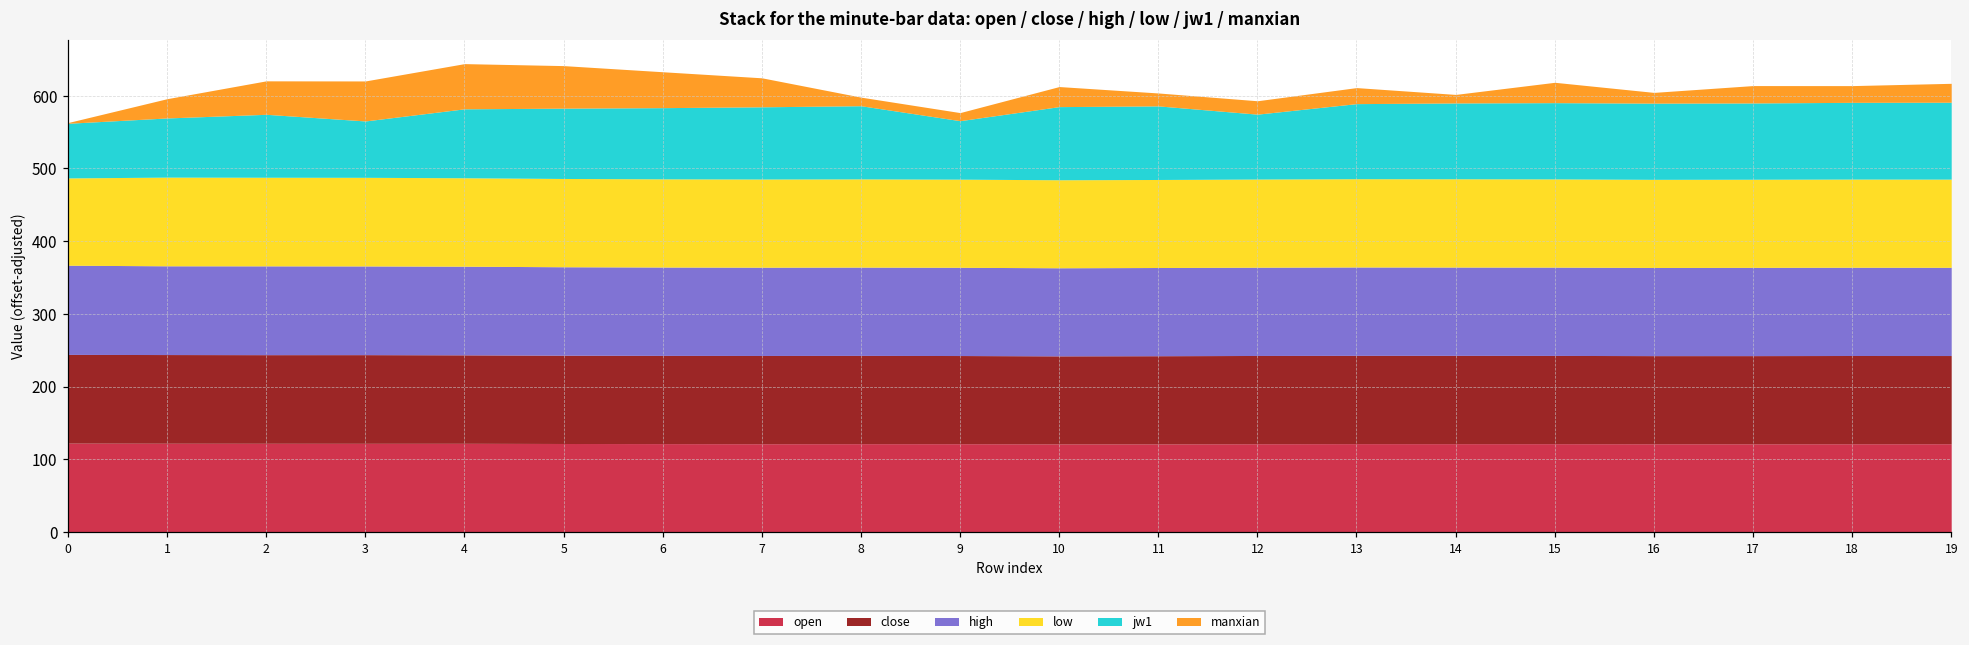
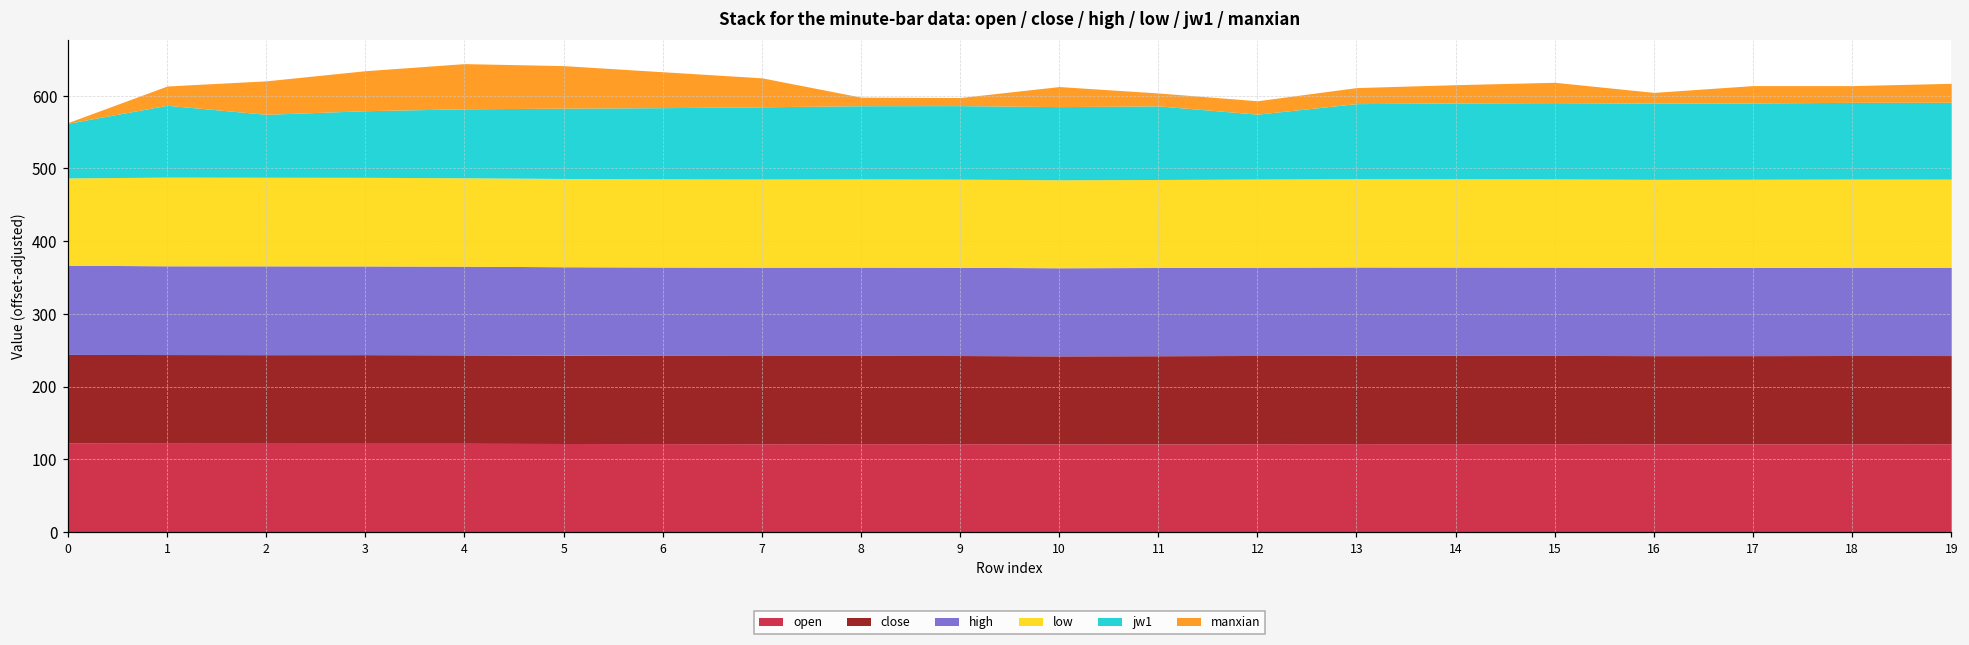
  {
    "open": {
      "0": 120,
      "1": 120,
      "2": 120,
      "3": 120,
      "4": 120,
      "5": 120,
      "6": 120,
      "7": 120,
      "8": 120,
      "9": 120,
      "10": 120,
      "11": 120,
      "12": 120,
      "13": 120,
      "14": 120,
      "15": 120,
      "16": 120,
      "17": 120,
      "18": 120,
      "19": 120
    },
    "close": {
      "0": 120,
      "1": 120,
      "2": 120,
      "3": 120,
      "4": 120,
      "5": 120,
      "6": 120,
      "7": 120,
      "8": 120,
      "9": 120,
      "10": 120,
      "11": 120,
      "12": 120,
      "13": 120,
      "14": 120,
      "15": 120,
      "16": 120,
      "17": 120,
      "18": 120,
      "19": 120
    },
    "high": {
      "0": 120,
      "1": 120,
      "2": 120,
      "3": 120,
      "4": 120,
      "5": 120,
      "6": 120,
      "7": 120,
      "8": 120,
      "9": 120,
      "10": 120,
      "11": 120,
      "12": 120,
      "13": 120,
      "14": 120,
      "15": 120,
      "16": 120,
      "17": 120,
      "18": 120,
      "19": 120
    },
    "low": {
      "0": 120,
      "1": 120,
      "2": 120,
      "3": 120,
      "4": 120,
      "5": 120,
      "6": 120,
      "7": 120,
      "8": 120,
      "9": 120,
      "10": 120,
      "11": 120,
      "12": 120,
      "13": 120,
      "14": 120,
      "15": 120,
      "16": 120,
      "17": 120,
      "18": 120,
      "19": 120
    },
    "jw1": {
-     "1": 80,
+     "1": 100,
      "2": 90,
-     "3": 80,
+     "3": 90,
      "4": 90,
      "5": 100,
      "6": 100,
      "7": 100,
      "8": 100,
-     "9": 80,
+     "9": 100,
      "10": 100,
      "11": 100,
      "12": 90,
      "13": 100,
      "14": 100,
      "15": 100,
      "16": 100,
      "17": 100,
      "18": 110,
      "19": 110
    },
    "manxian": {
      "1": 30,
      "2": 50,
      "3": 60,
      "4": 60,
      "5": 60,
      "6": 50,
      "7": 40,
      "8": 10,
      "9": 10,
      "10": 30,
      "11": 20,
      "12": 20,
      "13": 20,
-     "14": 10,
+     "14": 30,
      "15": 30,
      "16": 10,
      "17": 20,
      "18": 20,
      "19": 30
    }
  }
